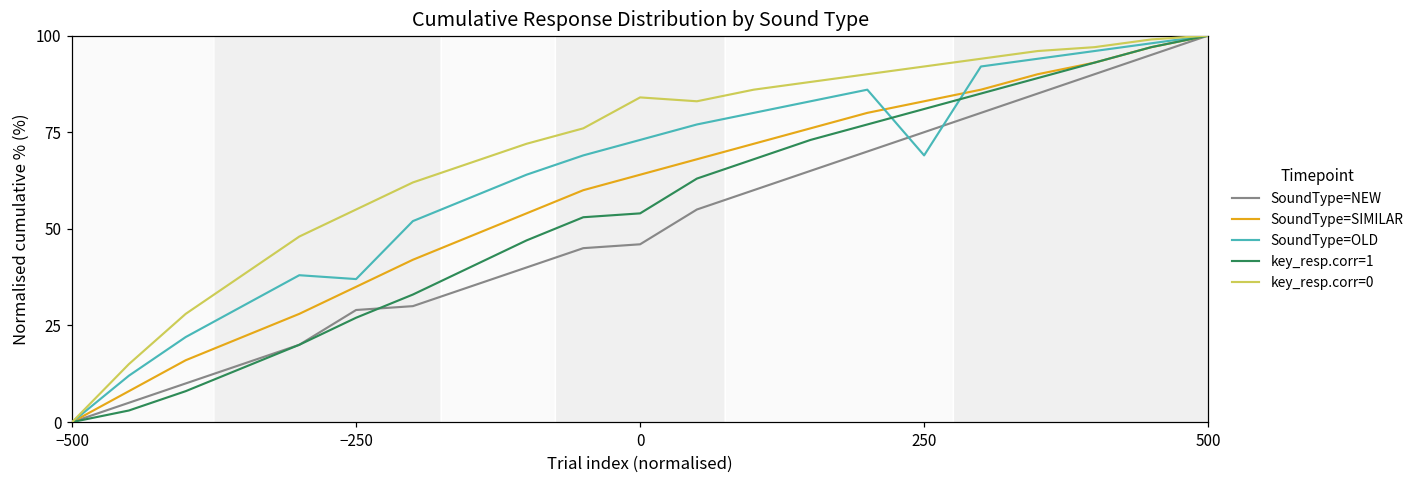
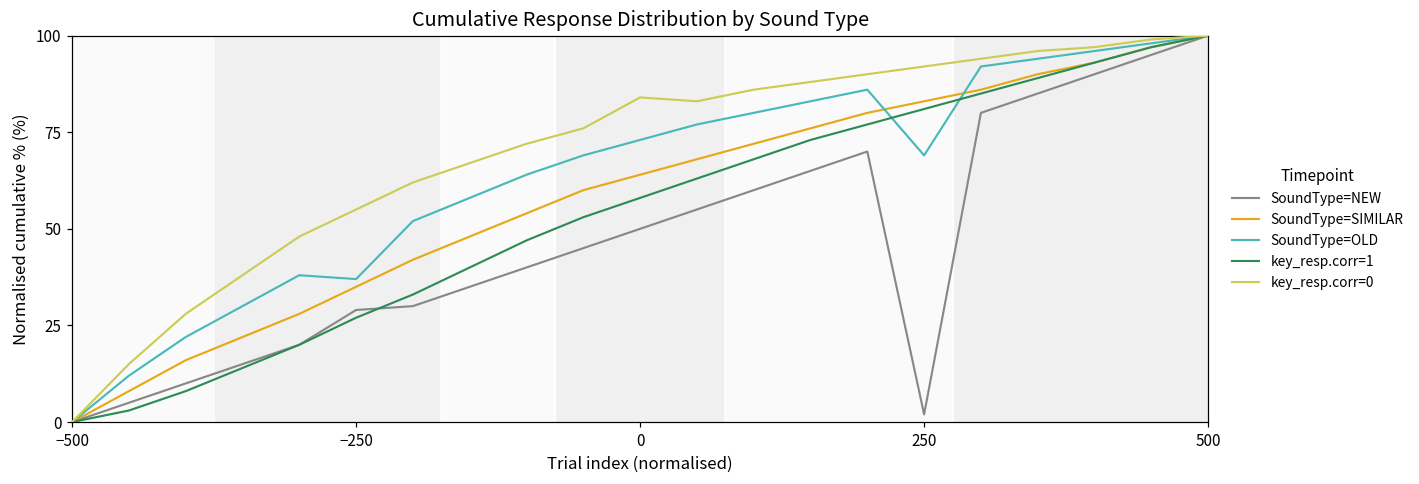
  {
    "SoundType=NEW": {
      "−250": 29,
-     "0": 46,
-     "250": 75
+     "0": 50,
+     "250": 2
    },
    "SoundType=SIMILAR": {
      "−250": 35,
      "0": 64,
      "250": 83
    },
    "SoundType=OLD": {
      "−250": 37,
      "0": 73,
      "250": 69
    },
    "key_resp.corr=1": {
      "−250": 27,
-     "0": 54,
+     "0": 58,
      "250": 81
    },
    "key_resp.corr=0": {
      "−250": 55,
      "0": 84,
      "250": 92
    }
  }
